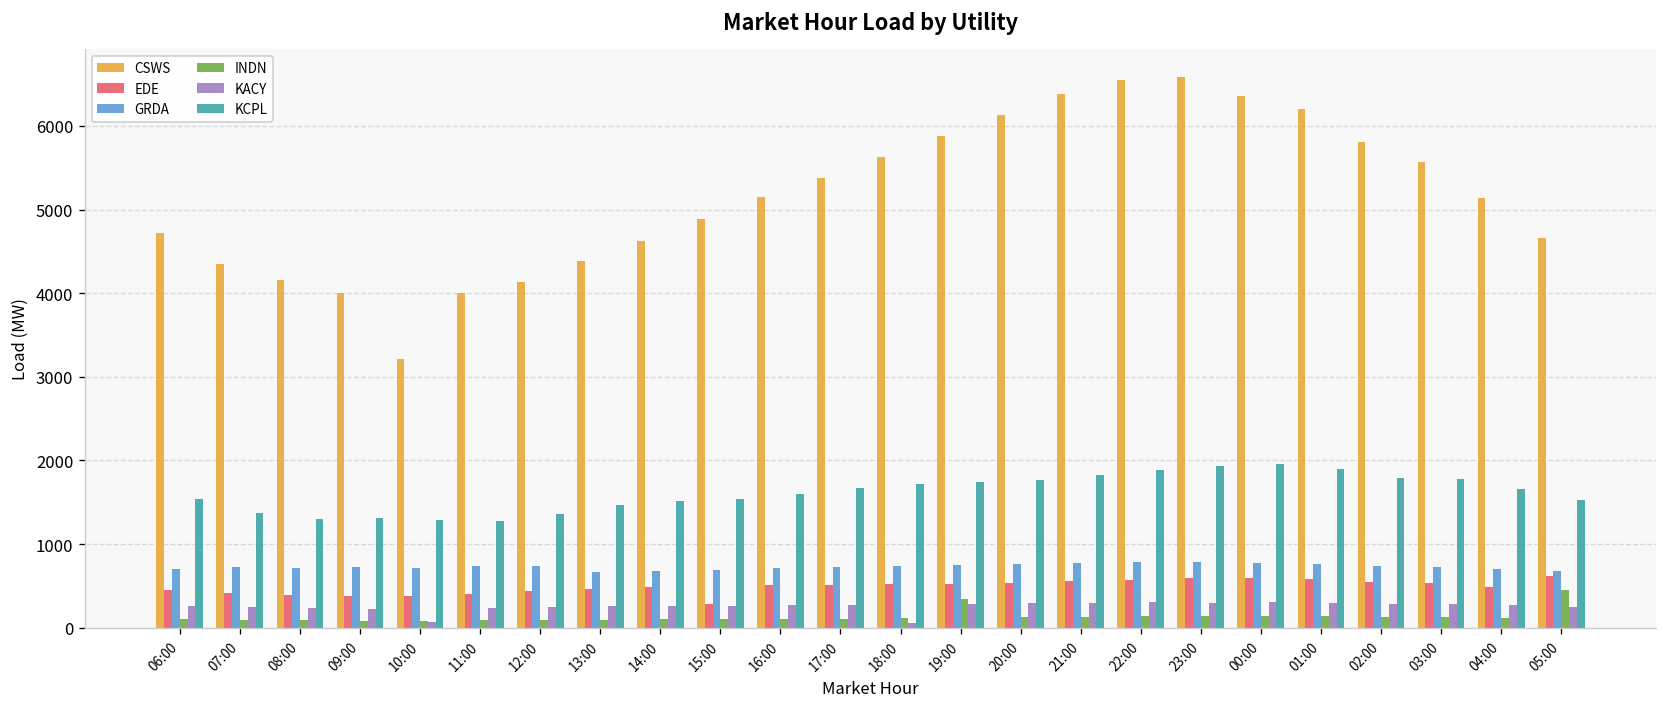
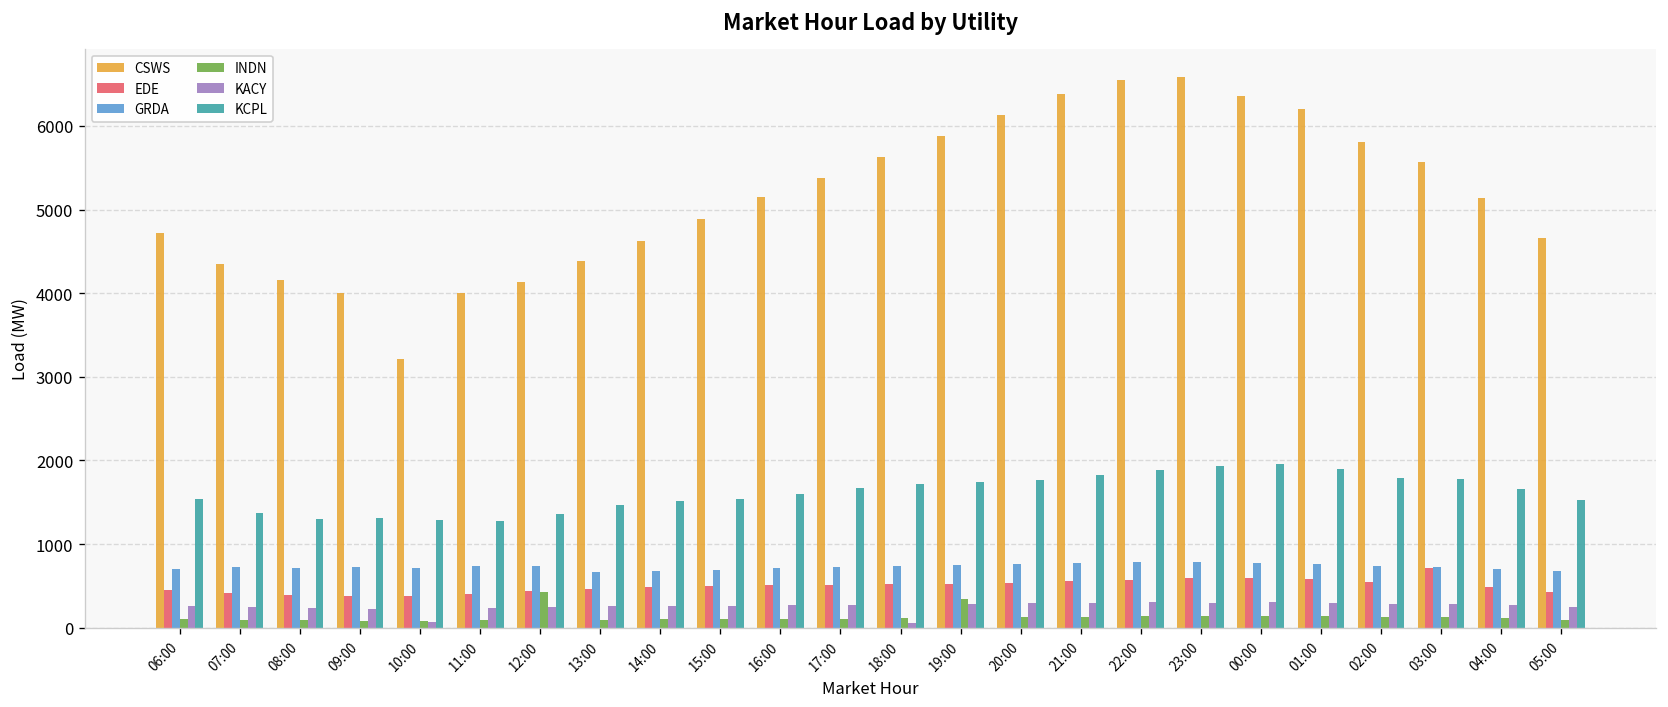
  {
    "CSWS": {
      "06:00": 4700,
      "07:00": 4300,
      "08:00": 4200,
      "09:00": 4000,
      "10:00": 3200,
      "11:00": 4000,
      "12:00": 4100,
      "13:00": 4400,
      "14:00": 4600,
      "15:00": 4900,
      "16:00": 5100,
      "17:00": 5400,
      "18:00": 5600,
      "19:00": 5900,
      "20:00": 6100,
      "21:00": 6400,
      "22:00": 6500,
      "23:00": 6600,
      "00:00": 6400,
      "01:00": 6200,
      "02:00": 5800,
      "03:00": 5600,
      "04:00": 5100,
      "05:00": 4700
    },
    "EDE": {
      "06:00": 500,
      "07:00": 400,
      "08:00": 400,
      "09:00": 400,
      "10:00": 400,
      "11:00": 400,
      "12:00": 400,
      "13:00": 500,
      "14:00": 500,
-     "15:00": 300,
+     "15:00": 500,
      "16:00": 500,
      "17:00": 500,
      "18:00": 500,
      "19:00": 500,
      "20:00": 500,
      "21:00": 600,
      "22:00": 600,
      "23:00": 600,
      "00:00": 600,
      "01:00": 600,
      "02:00": 500,
-     "03:00": 500,
+     "03:00": 700,
      "04:00": 500,
-     "05:00": 600
+     "05:00": 400
    },
    "INDN": {
      "06:00": 100,
      "07:00": 100,
      "08:00": 100,
      "09:00": 100,
      "10:00": 100,
      "11:00": 100,
-     "12:00": 100,
+     "12:00": 400,
      "13:00": 100,
      "14:00": 100,
      "15:00": 100,
      "16:00": 100,
      "17:00": 100,
      "18:00": 100,
      "19:00": 300,
      "20:00": 100,
      "21:00": 100,
      "22:00": 100,
      "23:00": 100,
      "00:00": 100,
      "01:00": 100,
      "02:00": 100,
      "03:00": 100,
      "04:00": 100,
-     "05:00": 500
+     "05:00": 100
    },
    "KACY": {
      "06:00": 300,
      "07:00": 300,
      "08:00": 200,
      "09:00": 200,
      "10:00": 100,
      "11:00": 200,
      "12:00": 200,
      "13:00": 300,
      "14:00": 300,
      "15:00": 300,
      "16:00": 300,
      "17:00": 300,
      "18:00": 100,
      "19:00": 300,
      "20:00": 300,
      "21:00": 300,
      "22:00": 300,
      "23:00": 300,
      "00:00": 300,
      "01:00": 300,
      "02:00": 300,
      "03:00": 300,
      "04:00": 300,
      "05:00": 300
    }
  }
